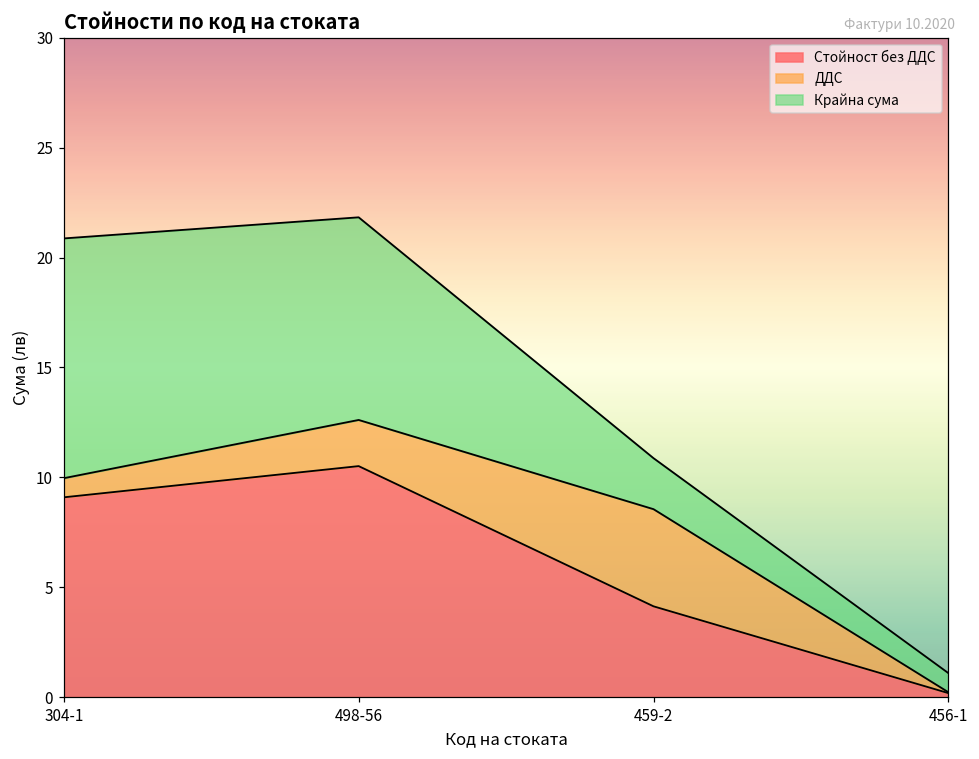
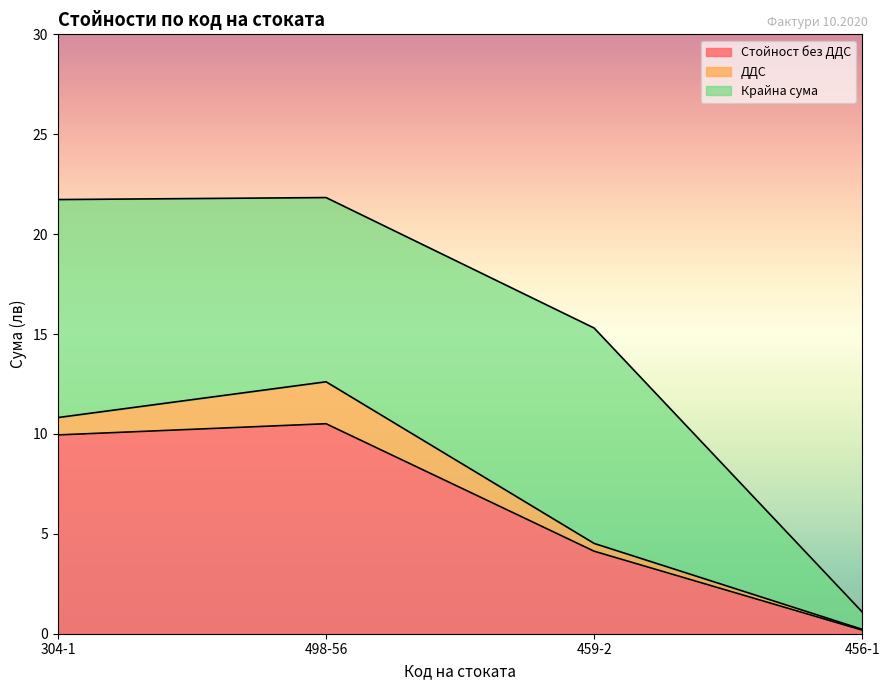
  {
    "Стойност без ДДС": {
-     "304-1": 9.1,
+     "304-1": 10.0,
      "498-56": 10.5,
      "459-2": 4.1
    },
    "ДДС": {
      "304-1": 0.9,
      "498-56": 2.1,
-     "459-2": 4.4
+     "459-2": 0.4
    },
    "Крайна сума": {
      "304-1": 10.9,
      "498-56": 9.2,
-     "459-2": 2.3,
+     "459-2": 10.8,
      "456-1": 0.9
    }
  }
